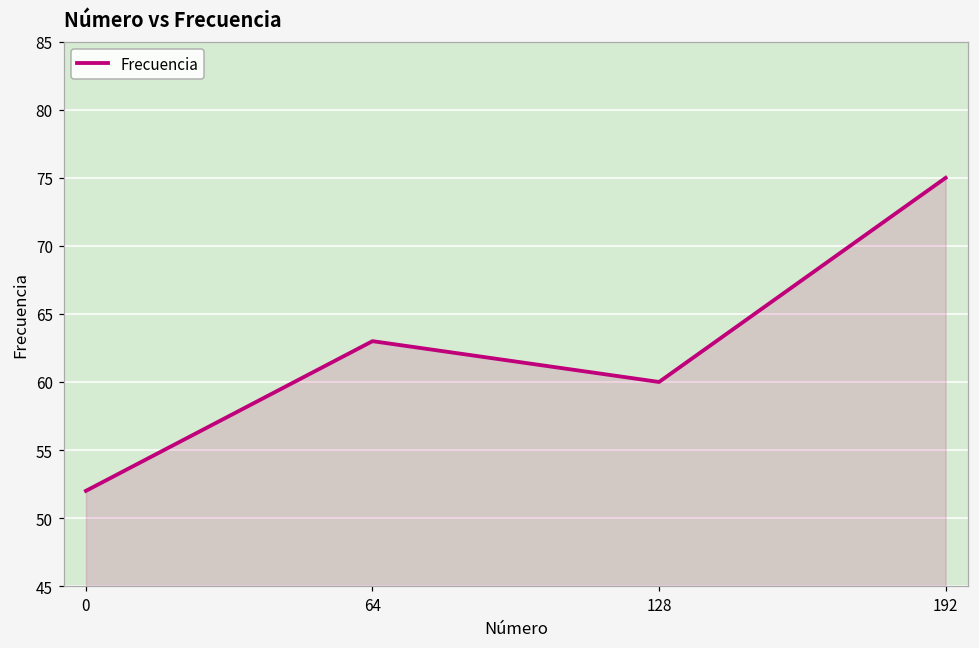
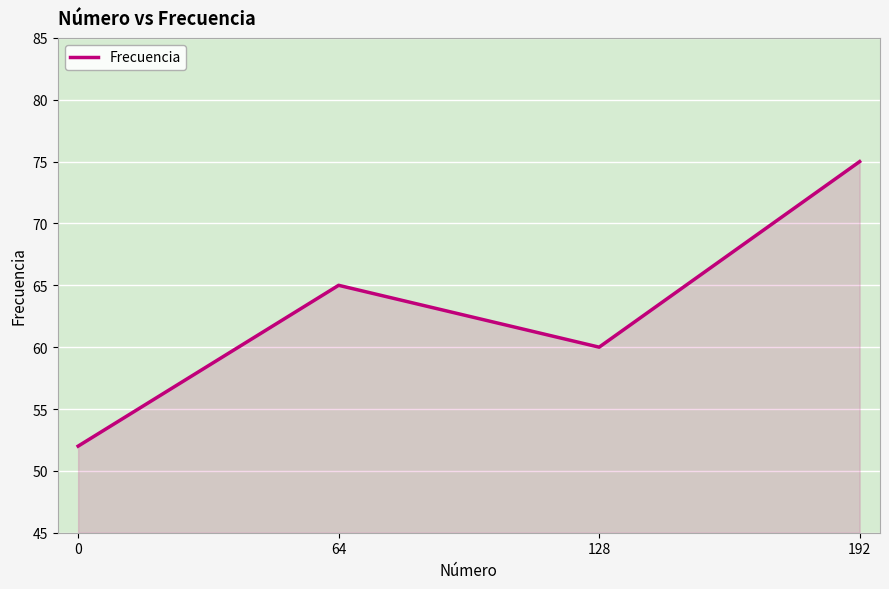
  {
    "0": 52,
-   "64": 63,
+   "64": 65,
    "128": 60,
    "192": 75
  }
